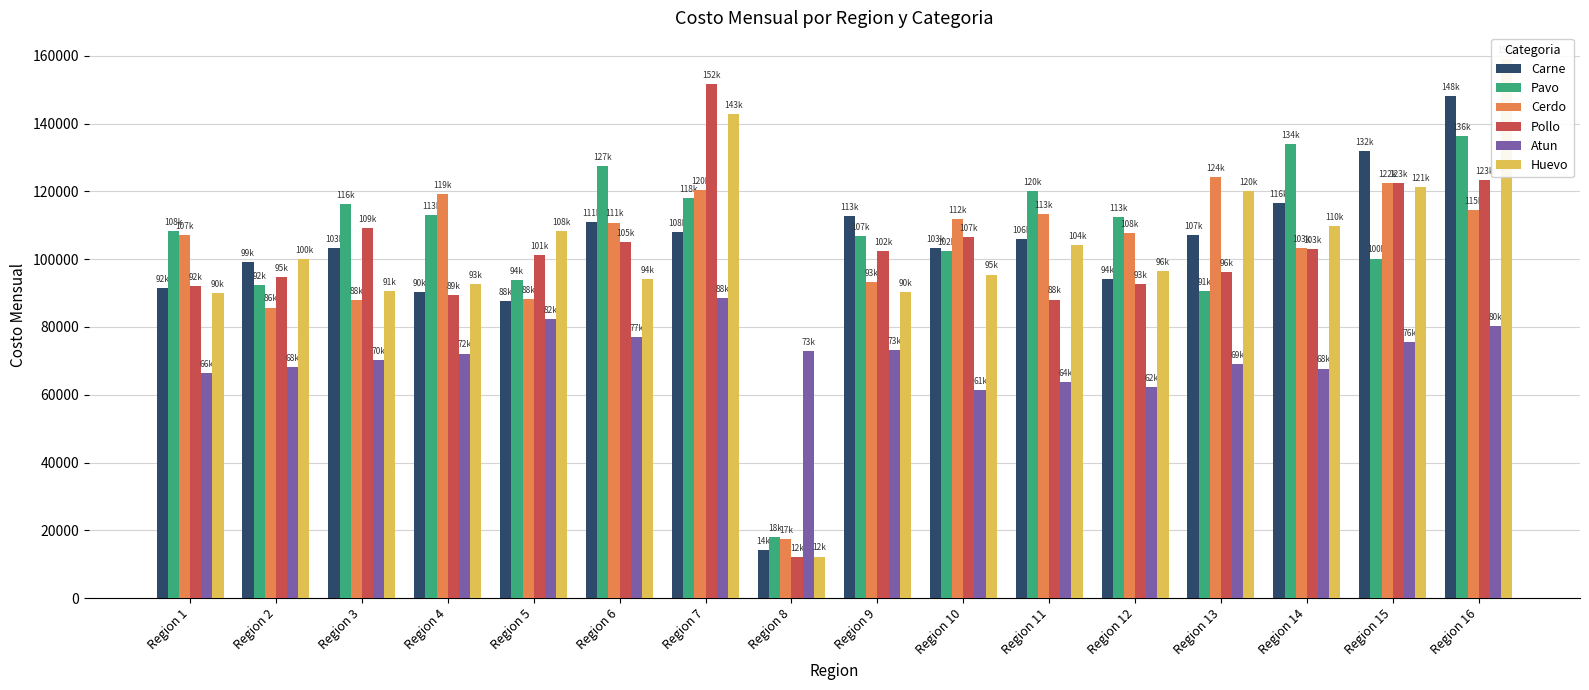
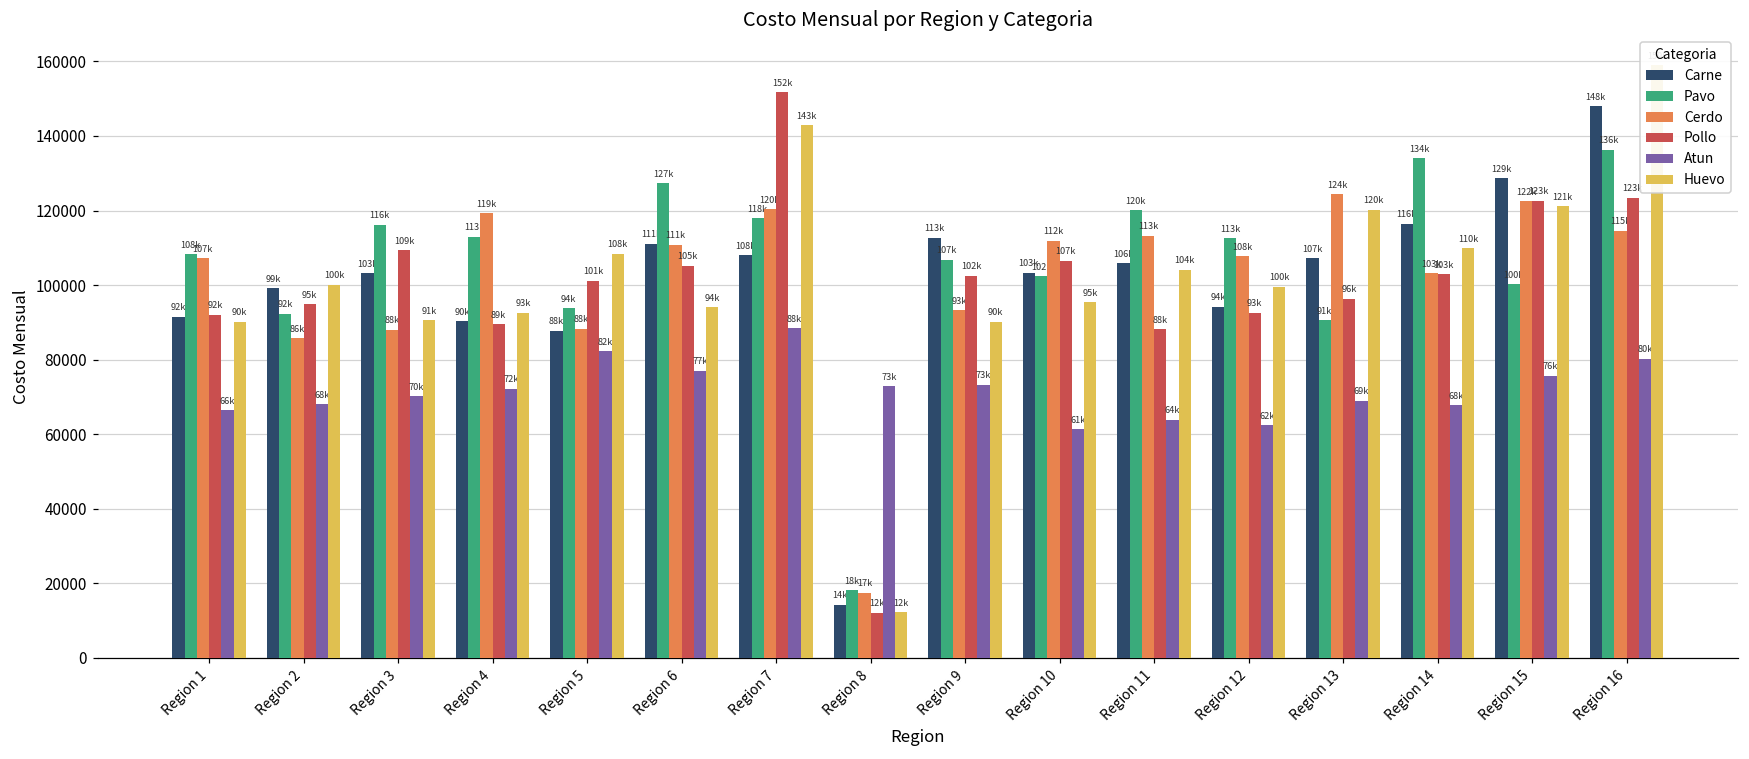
  {
    "Carne": {
      "Region 1": "92k",
      "Region 2": "99k",
      "Region 3": "103k",
      "Region 4": "90k",
      "Region 5": "88k",
      "Region 6": "111k",
      "Region 7": "108k",
      "Region 8": "14k",
      "Region 9": "113k",
      "Region 11": "106k",
      "Region 12": "94k",
      "Region 13": "107k",
      "Region 14": "116k",
-     "Region 15": "132k",
+     "Region 15": "129k",
      "Region 16": "148k"
    },
    "Pavo": {
      "Region 2": "92k",
      "Region 3": "116k",
      "Region 4": "113k",
      "Region 5": "94k",
      "Region 6": "127k",
      "Region 7": "118k",
      "Region 9": "107k",
      "Region 11": "120k",
      "Region 12": "113k",
      "Region 13": "91k",
      "Region 14": "134k",
      "Region 15": "100k",
      "Region 16": "136k"
    },
    "Cerdo": {
      "Region 2": "86k",
      "Region 3": "88k",
      "Region 4": "119k",
      "Region 5": "88k",
      "Region 6": "111k",
      "Region 7": "120k",
      "Region 9": "93k",
      "Region 10": "112k",
      "Region 11": "113k",
      "Region 12": "108k",
      "Region 13": "124k",
      "Region 16": "115k"
    },
    "Pollo": {
      "Region 1": "92k",
      "Region 2": "95k",
      "Region 3": "109k",
      "Region 4": "89k",
      "Region 5": "101k",
      "Region 6": "105k",
      "Region 7": "152k",
      "Region 8": "12k",
      "Region 9": "102k",
      "Region 10": "107k",
      "Region 11": "88k",
      "Region 12": "93k",
      "Region 13": "96k"
    },
    "Atun": {
      "Region 1": "66k",
      "Region 2": "68k",
      "Region 3": "70k",
      "Region 4": "72k",
      "Region 5": "82k",
      "Region 6": "77k",
      "Region 7": "88k",
      "Region 8": "73k",
      "Region 9": "73k",
      "Region 10": "61k",
      "Region 11": "64k",
      "Region 12": "62k",
      "Region 13": "69k",
      "Region 14": "68k",
      "Region 15": "76k",
      "Region 16": "80k"
    },
    "Huevo": {
      "Region 1": "90k",
      "Region 2": "100k",
      "Region 3": "91k",
      "Region 4": "93k",
      "Region 5": "108k",
      "Region 6": "94k",
      "Region 7": "143k",
      "Region 8": "12k",
      "Region 9": "90k",
      "Region 10": "95k",
      "Region 11": "104k",
-     "Region 12": "96k",
+     "Region 12": "100k",
      "Region 13": "120k",
      "Region 14": "110k",
      "Region 15": "121k"
    }
  }
